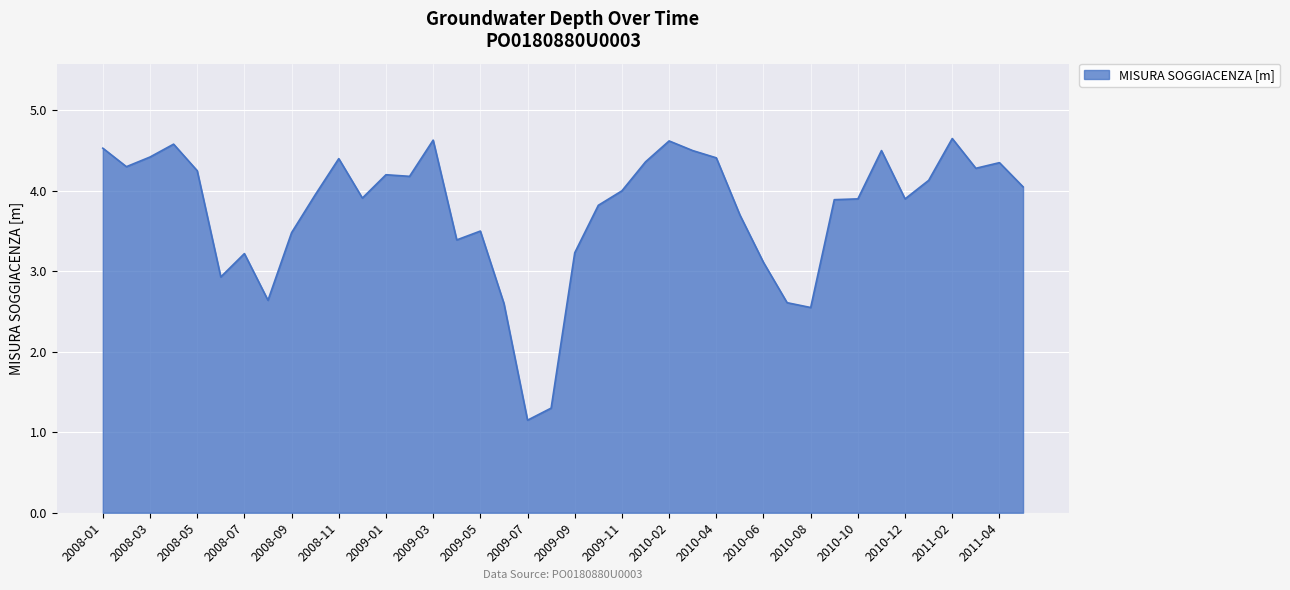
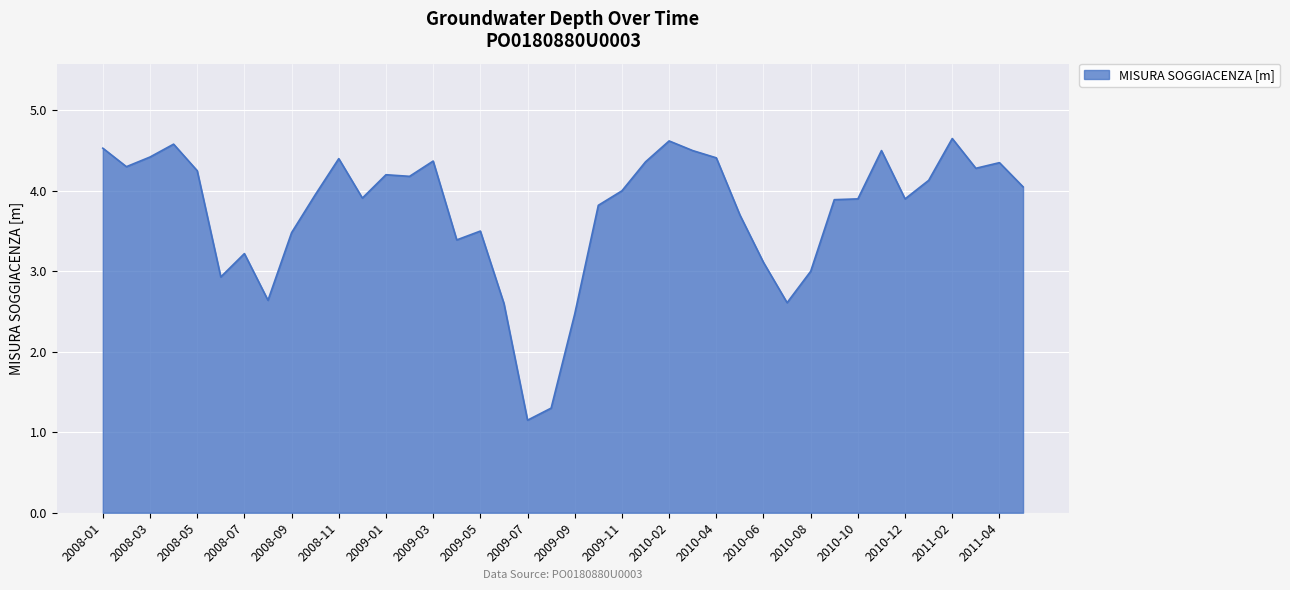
  {
    "2008-01": 4.5,
    "2008-03": 4.4,
    "2008-05": 4.3,
    "2008-07": 3.2,
    "2008-09": 3.5,
    "2008-11": 4.4,
    "2009-01": 4.2,
-   "2009-03": 4.6,
+   "2009-03": 4.4,
    "2009-05": 3.5,
    "2009-07": 1.2,
-   "2009-09": 3.2,
+   "2009-09": 2.5,
    "2009-11": 4.0,
    "2010-02": 4.6,
    "2010-04": 4.4,
    "2010-06": 3.1,
-   "2010-08": 2.6,
+   "2010-08": 3.0,
    "2010-10": 3.9,
    "2010-12": 3.9,
    "2011-02": 4.7,
    "2011-04": 4.4
  }
